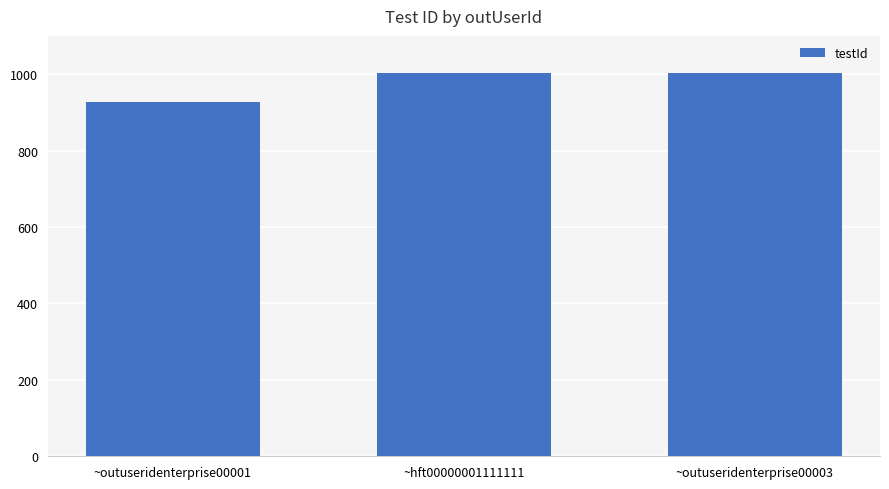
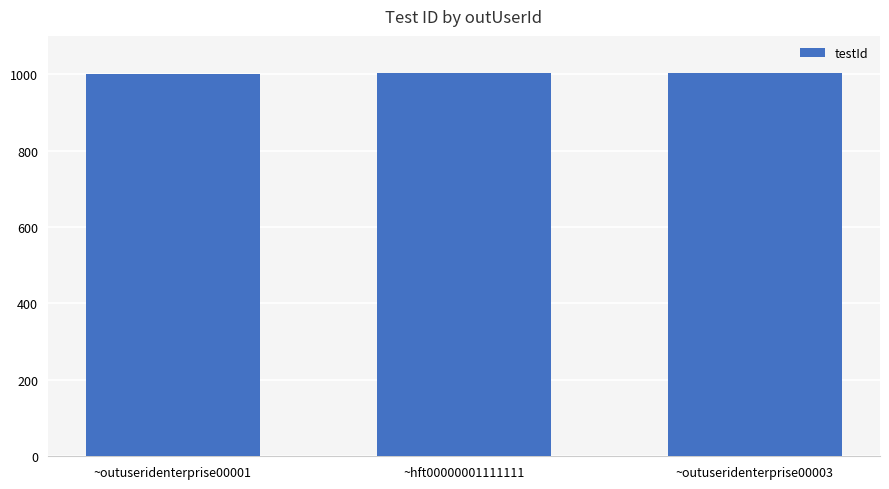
  {
-   "~outuseridenterprise00001": 930,
+   "~outuseridenterprise00001": 1000,
    "~hft00000001111111": 1000,
    "~outuseridenterprise00003": 1000
  }
